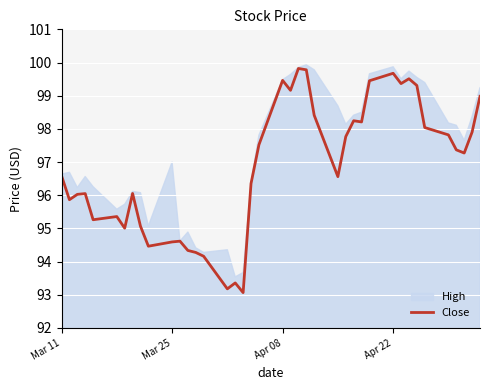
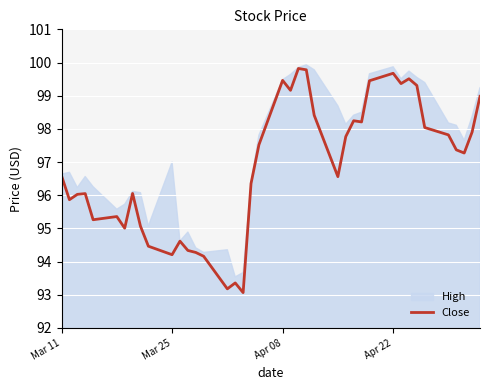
  {
    "Close": {
-     "Mar 25": 94.6,
+     "Mar 25": 94.2,
      "Apr 22": 99.7
    },
    "High": {
      "Mar 25": 97.0,
      "Apr 22": 99.9
    }
  }
